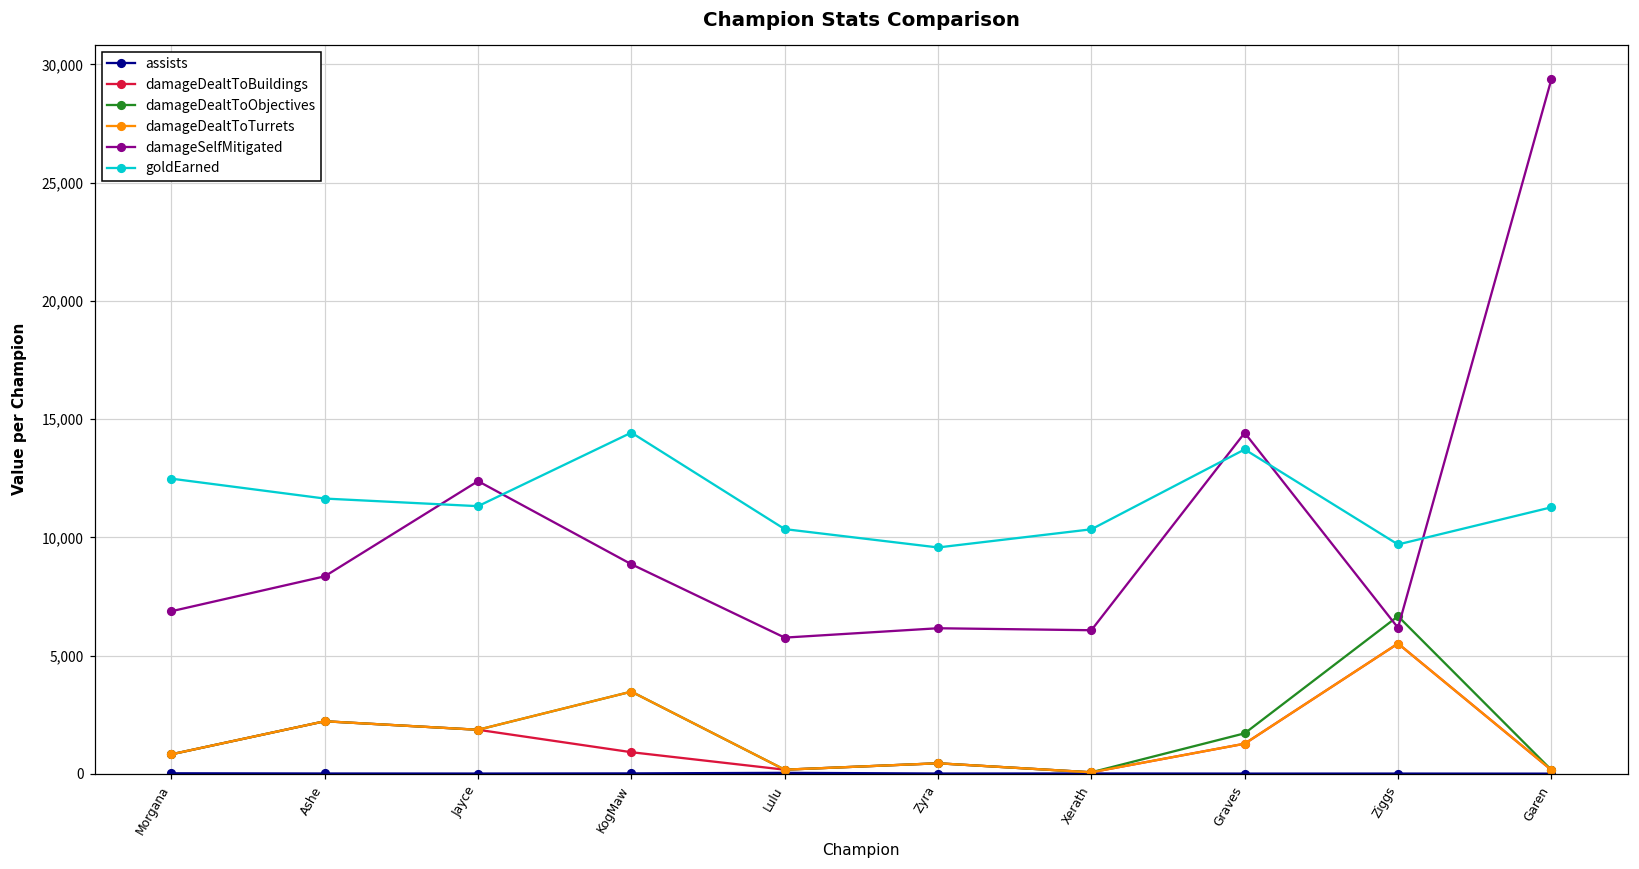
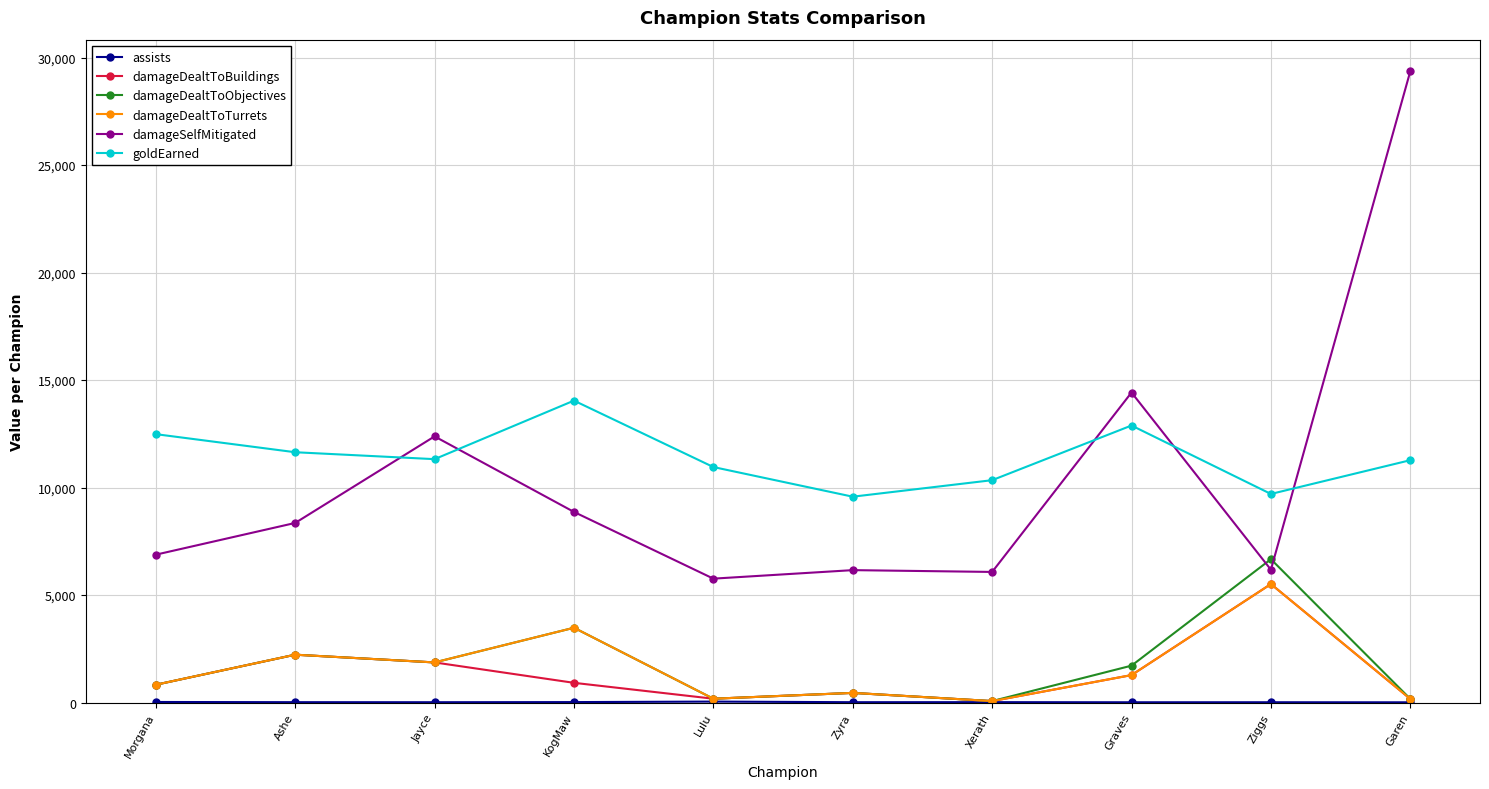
  {
    "assists": {
      "Morgana": "0",
      "Ashe": "0",
      "Jayce": "0",
      "KogMaw": "0",
      "Lulu": "0",
      "Zyra": "0",
      "Graves": "0",
      "Ziggs": "0",
      "Garen": "0"
    },
    "damageDealtToBuildings": {
      "KogMaw": "900"
    },
    "damageDealtToObjectives": {
      "Graves": "1,700",
      "Ziggs": "6,700"
    },
    "damageSelfMitigated": {
      "Morgana": "6,900",
      "Ashe": "8,400",
      "Jayce": "12,400",
      "KogMaw": "8,900",
      "Lulu": "5,800",
      "Zyra": "6,200",
      "Xerath": "6,100",
      "Graves": "14,400",
      "Ziggs": "6,200",
      "Garen": "29,400"
    },
    "goldEarned": {
      "Morgana": "12,500",
      "Ashe": "11,600",
      "Jayce": "11,300",
-     "KogMaw": "14,400",
-     "Lulu": "10,300",
+     "KogMaw": "14,000",
+     "Lulu": "11,000",
      "Zyra": "9,600",
      "Xerath": "10,300",
-     "Graves": "13,700",
+     "Graves": "12,900",
      "Ziggs": "9,700",
      "Garen": "11,300"
    }
  }
